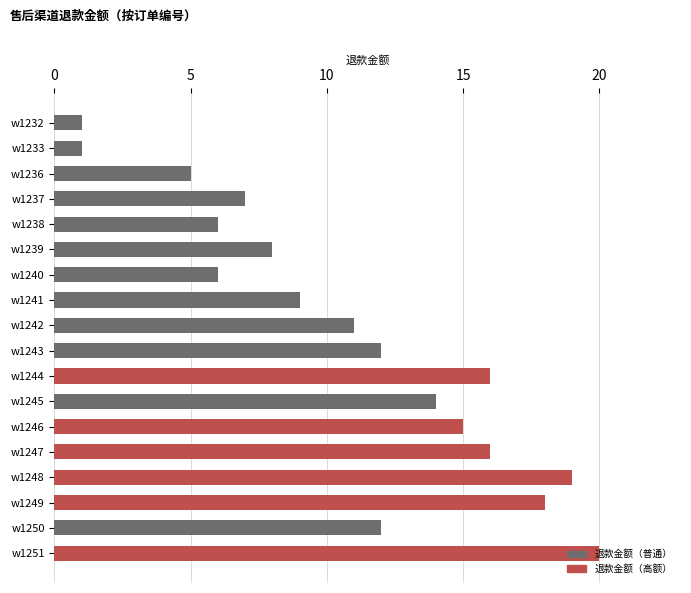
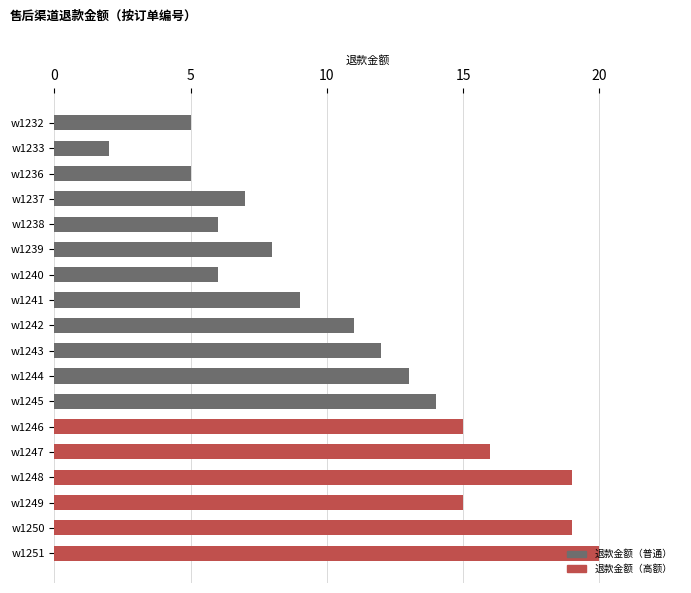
  {
-   "w1232": 1,
-   "w1233": 1,
+   "w1232": 5,
+   "w1233": 2,
    "w1236": 5,
    "w1237": 7,
    "w1238": 6,
    "w1239": 8,
    "w1240": 6,
    "w1241": 9,
    "w1242": 11,
    "w1243": 12,
-   "w1244": 16,
+   "w1244": 13,
    "w1245": 14,
    "w1246": 15,
    "w1247": 16,
    "w1248": 19,
-   "w1249": 18,
-   "w1250": 12,
+   "w1249": 15,
+   "w1250": 19,
    "w1251": 20
  }
